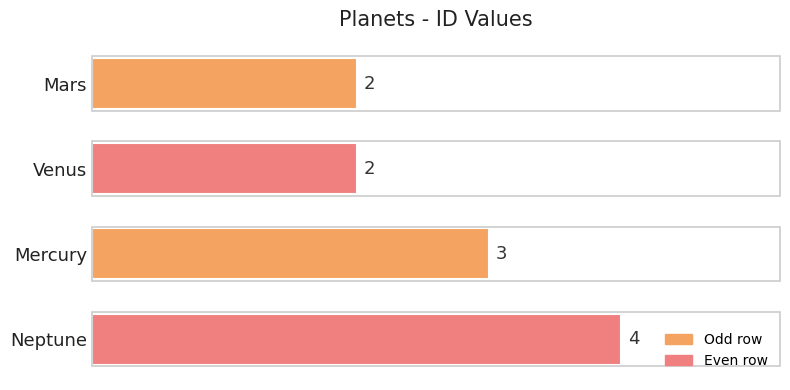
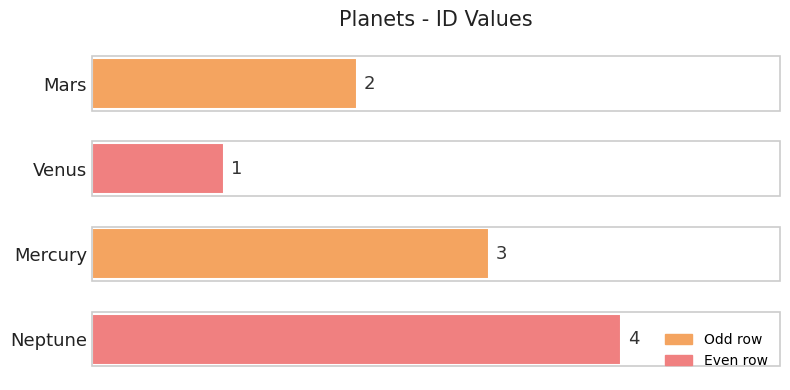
  {
    "Mars": 2,
-   "Venus": 2,
+   "Venus": 1,
    "Mercury": 3,
    "Neptune": 4
  }
